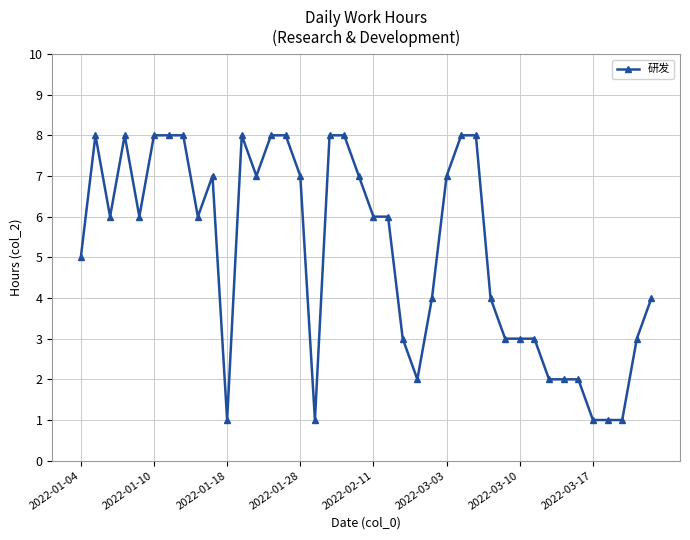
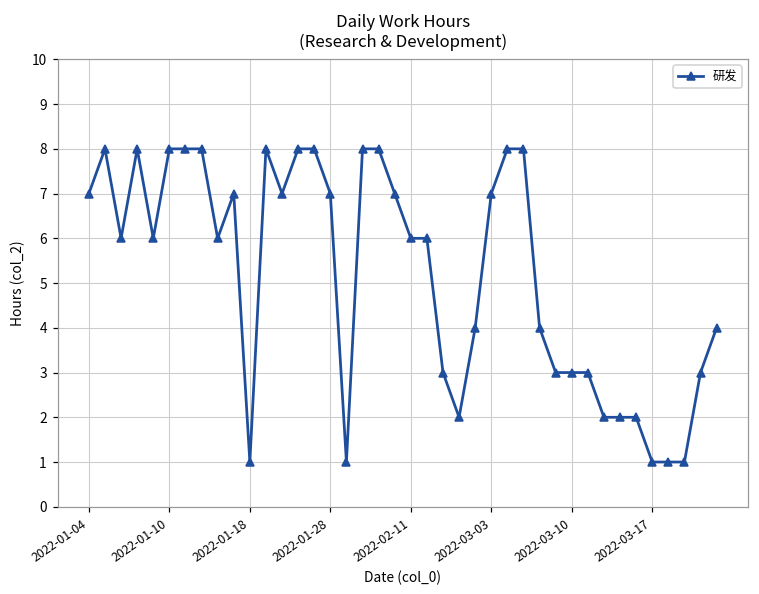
  {
-   "2022-01-04": 5,
+   "2022-01-04": 7,
    "2022-01-10": 8,
    "2022-01-18": 1,
    "2022-02-11": 6,
    "2022-03-03": 7,
    "2022-03-17": 1
  }
